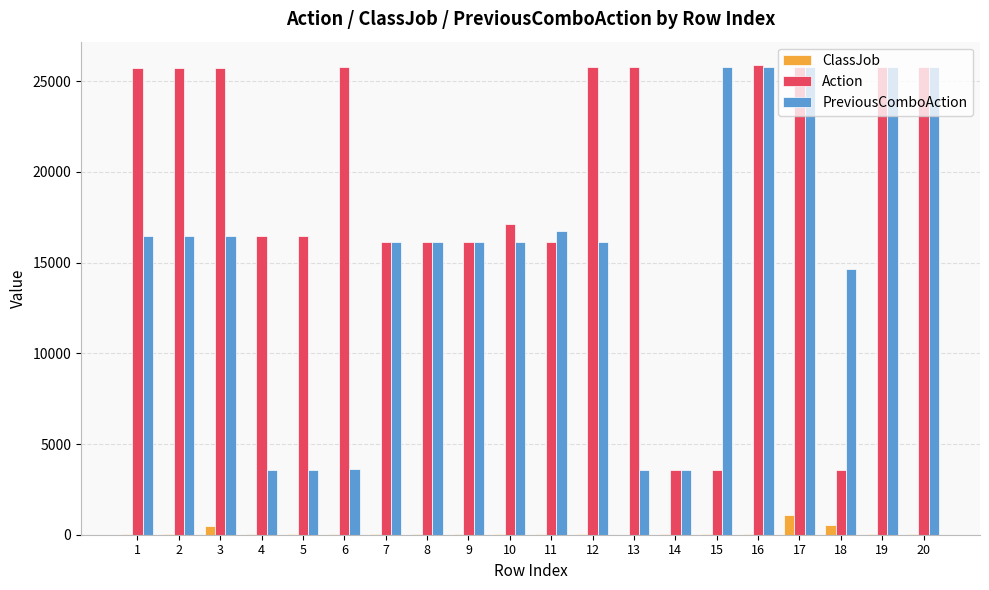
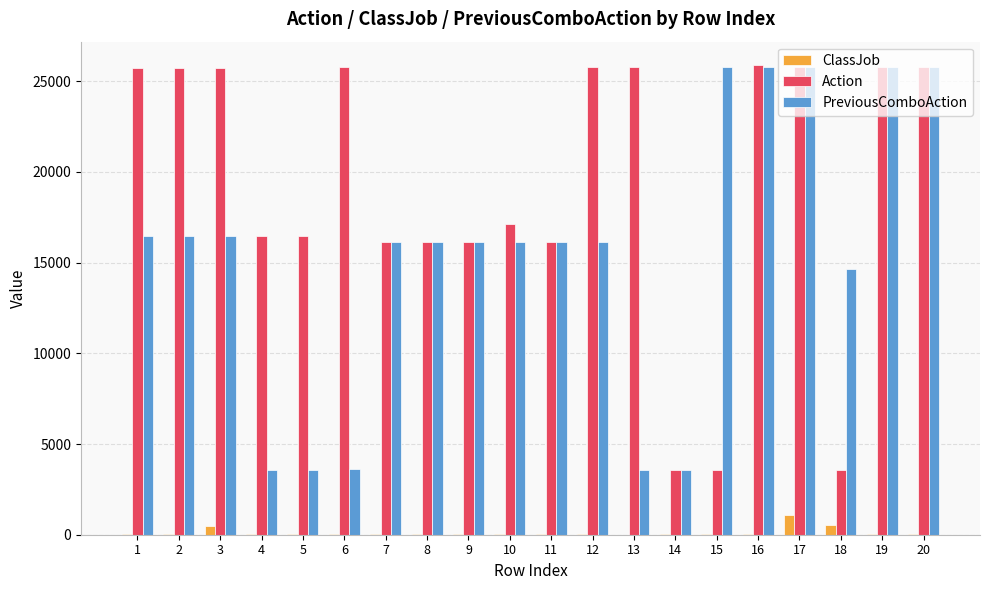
  {
    "ClassJob": {
      "3": 500,
      "17": 1100,
      "18": 500
    },
    "Action": {
      "1": 25700,
      "2": 25700,
      "3": 25800,
      "4": 16500,
      "5": 16500,
      "6": 25800,
      "7": 16100,
      "8": 16200,
      "9": 16200,
      "10": 17200,
      "11": 16200,
      "12": 25800,
      "13": 25800,
      "14": 3500,
      "15": 3500,
      "16": 25900,
      "18": 3500
    },
    "PreviousComboAction": {
      "1": 16500,
      "2": 16500,
      "3": 16500,
      "4": 3600,
      "5": 3500,
      "6": 3600,
      "7": 16100,
      "8": 16100,
      "9": 16200,
      "10": 16200,
-     "11": 16700,
+     "11": 16200,
      "12": 16200,
      "13": 3500,
      "14": 3500,
      "15": 25800,
      "16": 25800,
      "18": 14700
    }
  }
